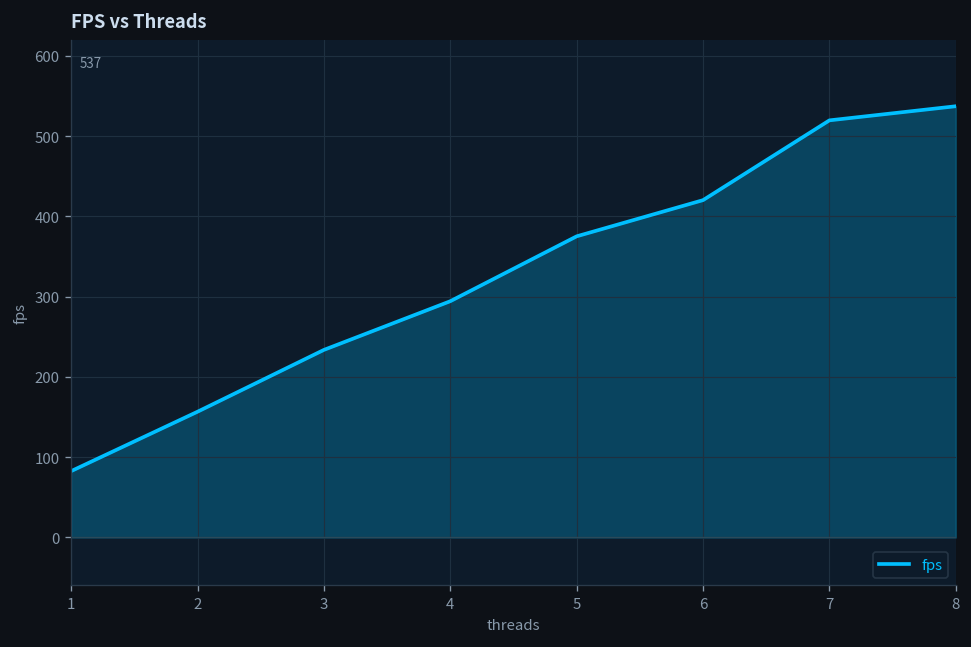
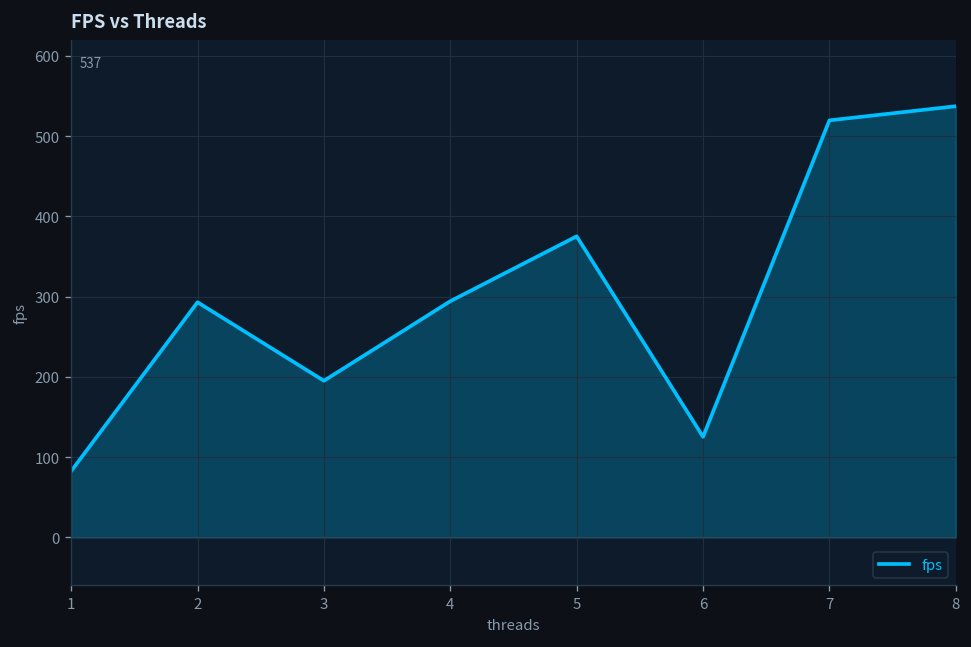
  {
    "1": 80,
-   "2": 160,
-   "3": 230,
+   "2": 290,
+   "3": 200,
    "4": 290,
    "5": 380,
-   "6": 420,
+   "6": 130,
    "7": 520,
    "8": 540
  }
